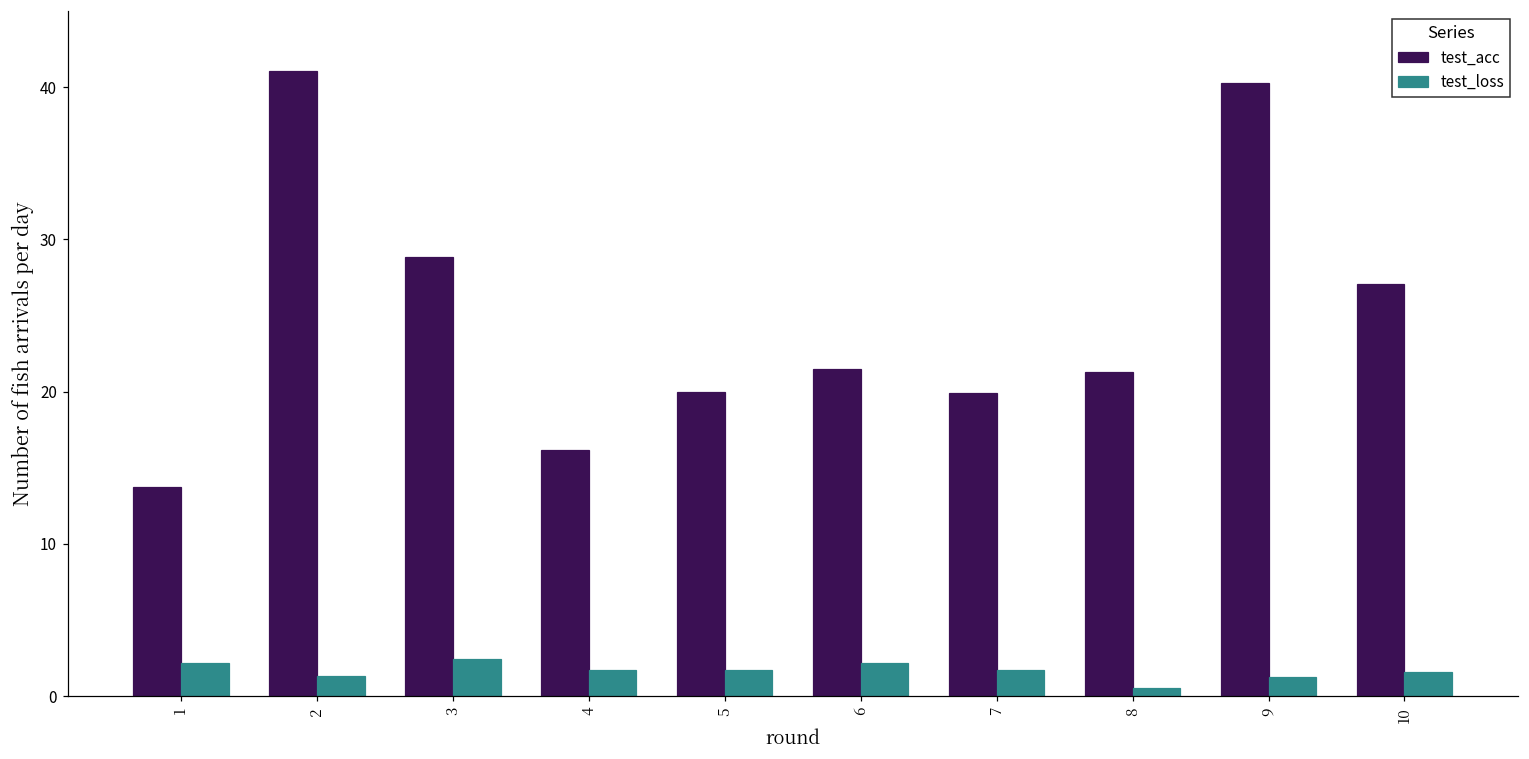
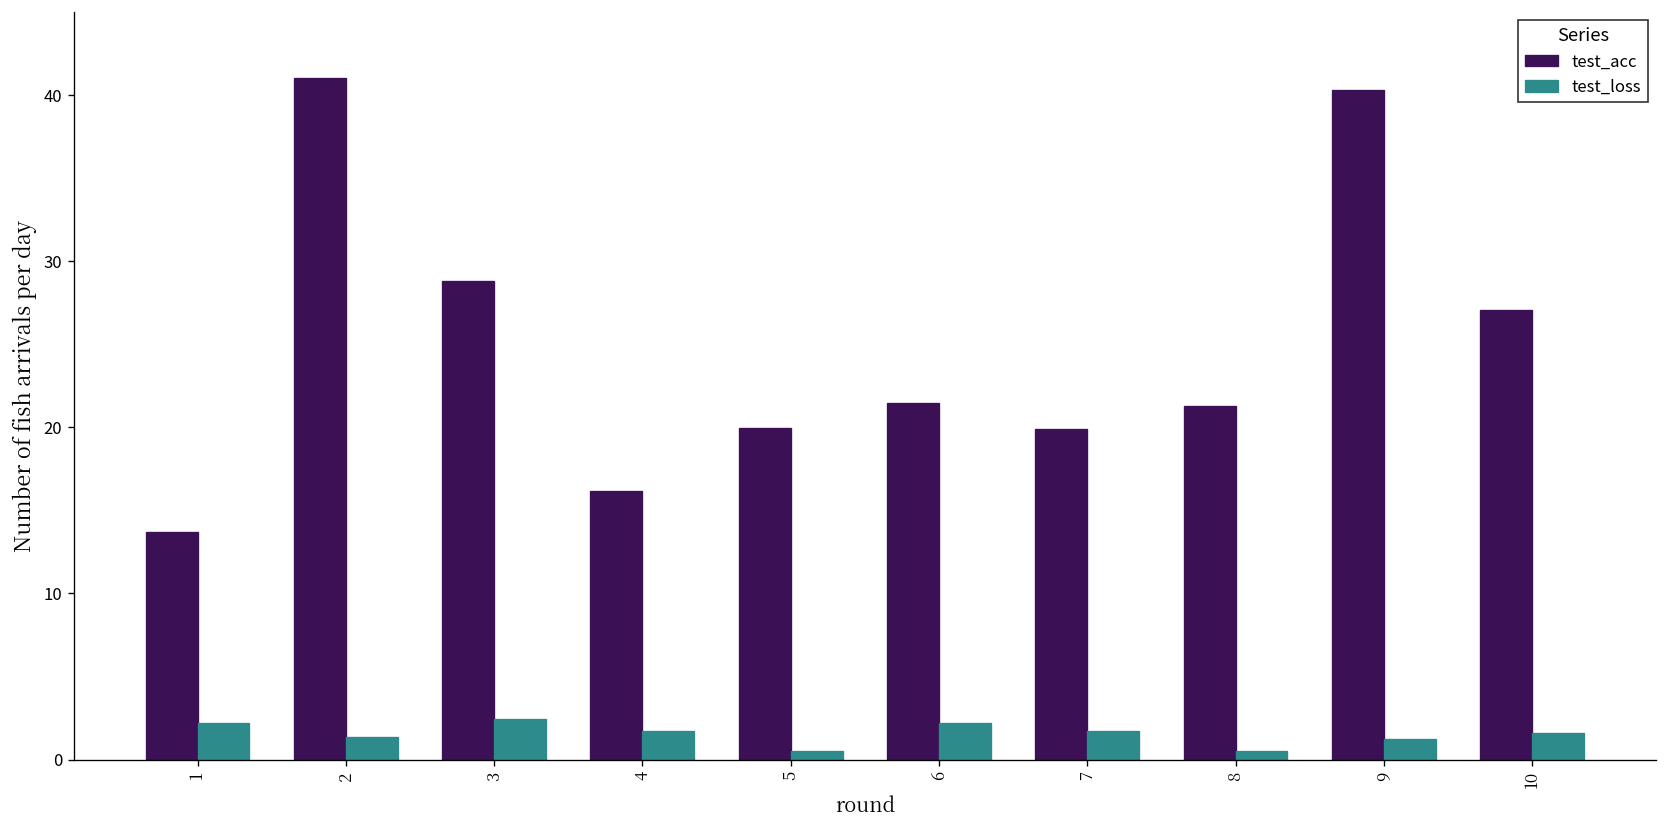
  {
    "test_acc": {
      "1": 13.7,
      "2": 41.0,
      "3": 28.8,
      "4": 16.2,
      "5": 20.0,
      "6": 21.5,
      "7": 19.9,
      "8": 21.3,
      "9": 40.3,
      "10": 27.1
    },
    "test_loss": {
      "1": 2.2,
      "2": 1.3,
      "3": 2.4,
      "4": 1.7,
-     "5": 1.7,
+     "5": 0.5,
      "6": 2.2,
      "7": 1.7,
      "8": 0.5,
      "9": 1.2,
      "10": 1.6
    }
  }
